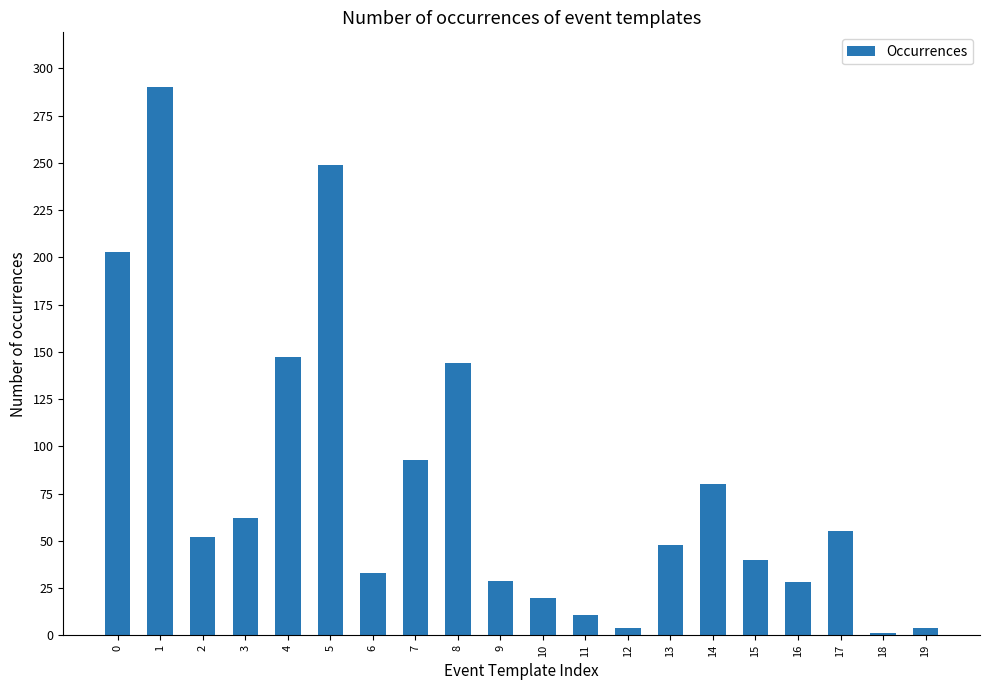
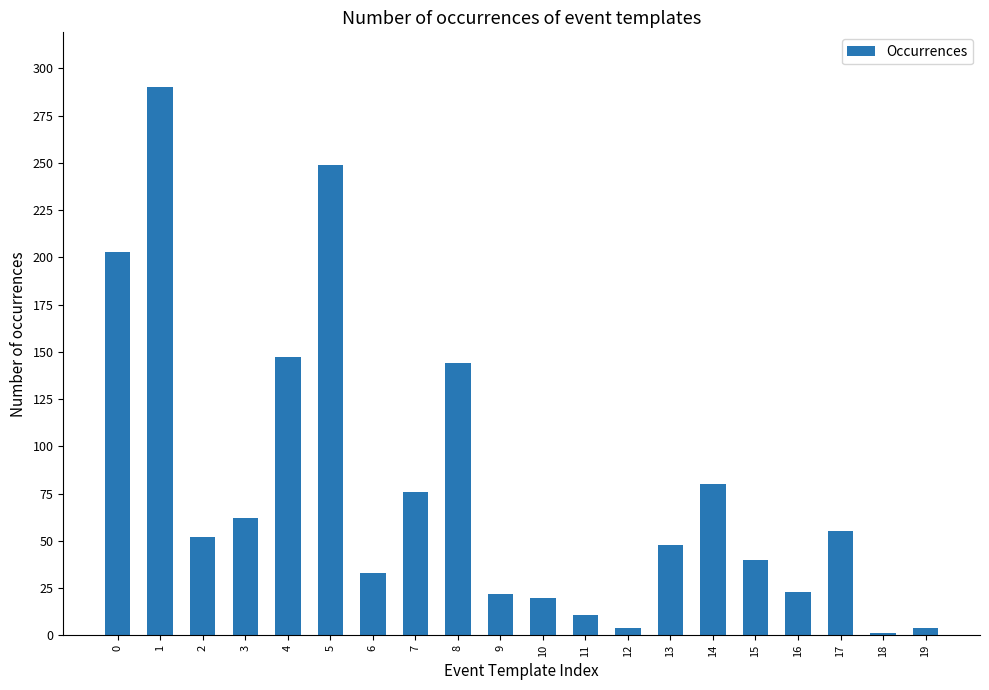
  {
    "0": 203,
    "1": 290,
    "2": 52,
    "3": 62,
    "4": 147,
    "5": 249,
    "6": 33,
-   "7": 93,
+   "7": 76,
    "8": 144,
-   "9": 29,
+   "9": 22,
    "10": 20,
    "11": 11,
    "12": 4,
    "13": 48,
    "14": 80,
    "15": 40,
-   "16": 28,
+   "16": 23,
    "17": 55,
    "19": 4
  }
